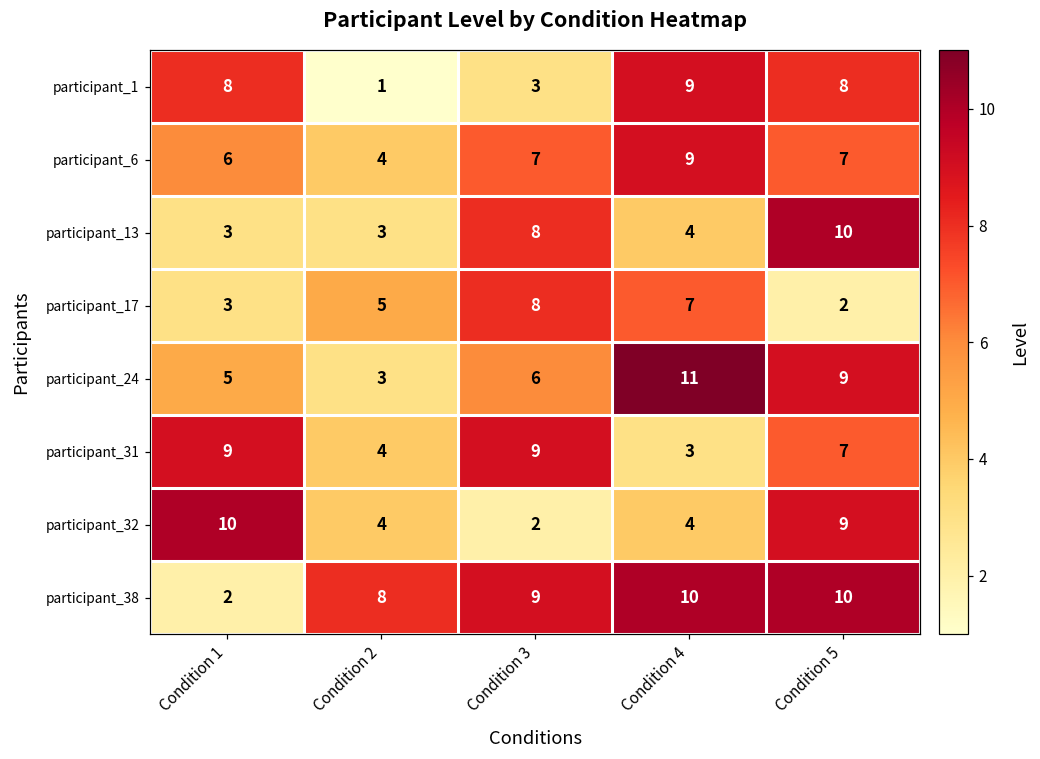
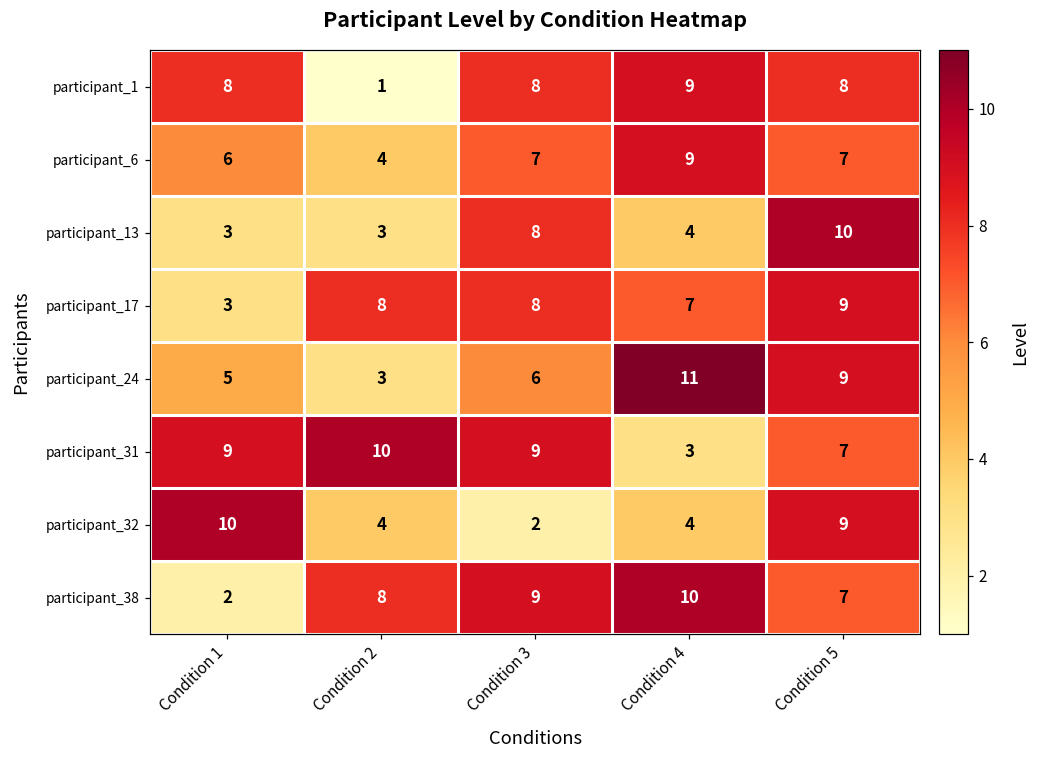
  {
    "participant_1": {
      "Condition 1": 8,
      "Condition 2": 1,
-     "Condition 3": 3,
+     "Condition 3": 8,
      "Condition 4": 9,
      "Condition 5": 8
    },
    "participant_6": {
      "Condition 1": 6,
      "Condition 2": 4,
      "Condition 3": 7,
      "Condition 4": 9,
      "Condition 5": 7
    },
    "participant_13": {
      "Condition 1": 3,
      "Condition 2": 3,
      "Condition 3": 8,
      "Condition 4": 4,
      "Condition 5": 10
    },
    "participant_17": {
      "Condition 1": 3,
-     "Condition 2": 5,
+     "Condition 2": 8,
      "Condition 3": 8,
      "Condition 4": 7,
-     "Condition 5": 2
+     "Condition 5": 9
    },
    "participant_24": {
      "Condition 1": 5,
      "Condition 2": 3,
      "Condition 3": 6,
      "Condition 4": 11,
      "Condition 5": 9
    },
    "participant_31": {
      "Condition 1": 9,
-     "Condition 2": 4,
+     "Condition 2": 10,
      "Condition 3": 9,
      "Condition 4": 3,
      "Condition 5": 7
    },
    "participant_32": {
      "Condition 1": 10,
      "Condition 2": 4,
      "Condition 3": 2,
      "Condition 4": 4,
      "Condition 5": 9
    },
    "participant_38": {
      "Condition 1": 2,
      "Condition 2": 8,
      "Condition 3": 9,
      "Condition 4": 10,
-     "Condition 5": 10
+     "Condition 5": 7
    }
  }
